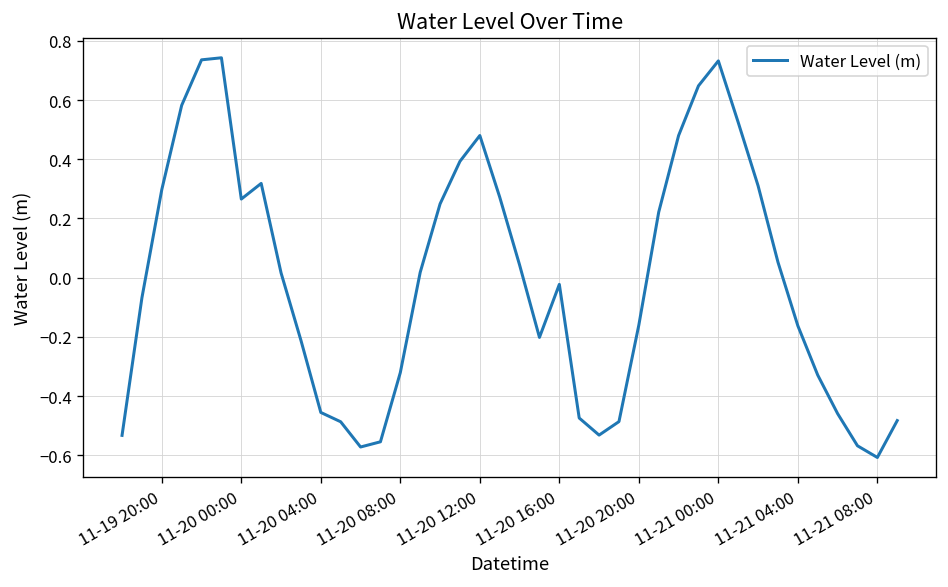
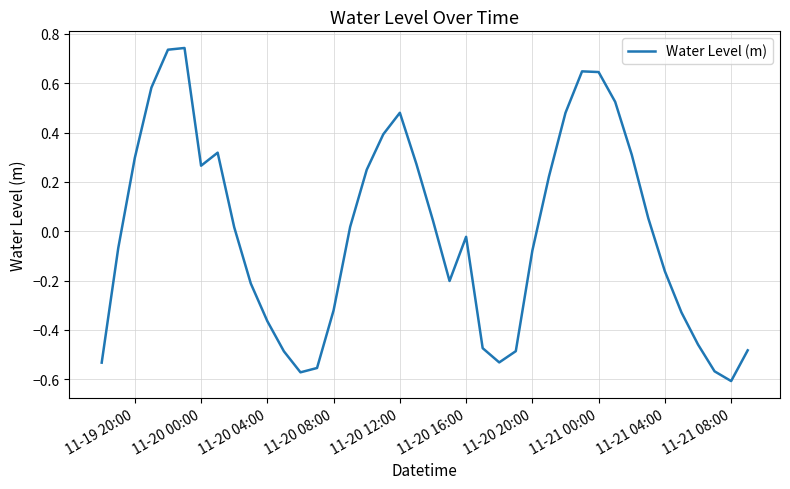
  {
    "11-19 20:00": 0.30,
    "11-20 00:00": 0.27,
-   "11-20 04:00": -0.45,
+   "11-20 04:00": -0.36,
    "11-20 08:00": -0.32,
    "11-20 12:00": 0.48,
    "11-20 16:00": -0.02,
-   "11-20 20:00": -0.16,
-   "11-21 00:00": 0.73,
+   "11-20 20:00": -0.08,
+   "11-21 00:00": 0.65,
    "11-21 04:00": -0.16,
    "11-21 08:00": -0.61
  }
